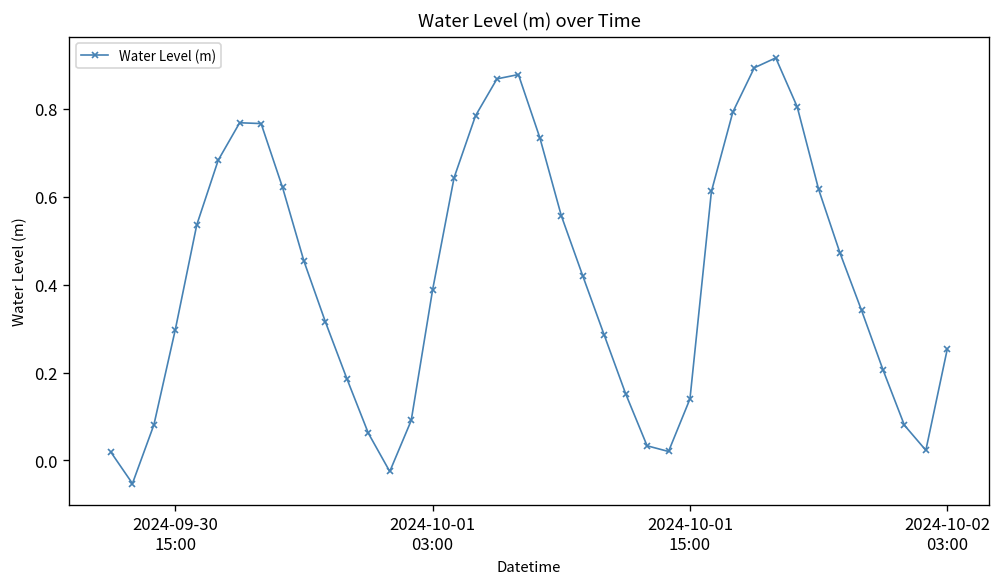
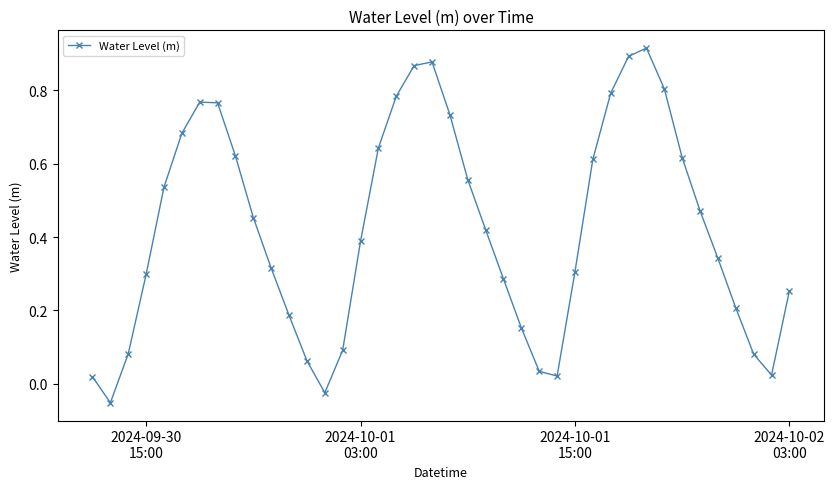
  {
    "2024-09-30 15:00": 0.30,
    "2024-10-01 03:00": 0.39,
-   "2024-10-01 15:00": 0.14,
+   "2024-10-01 15:00": 0.31,
    "2024-10-02 03:00": 0.25
  }
